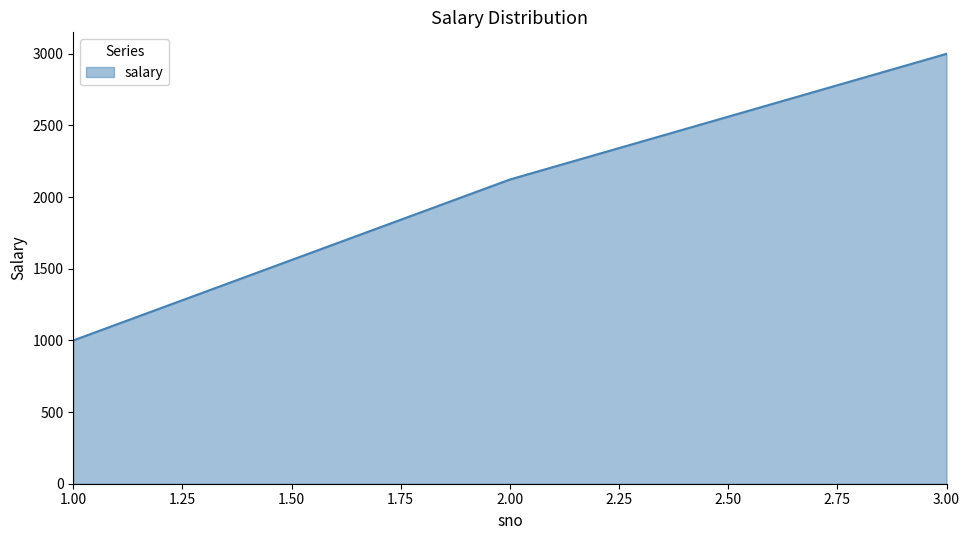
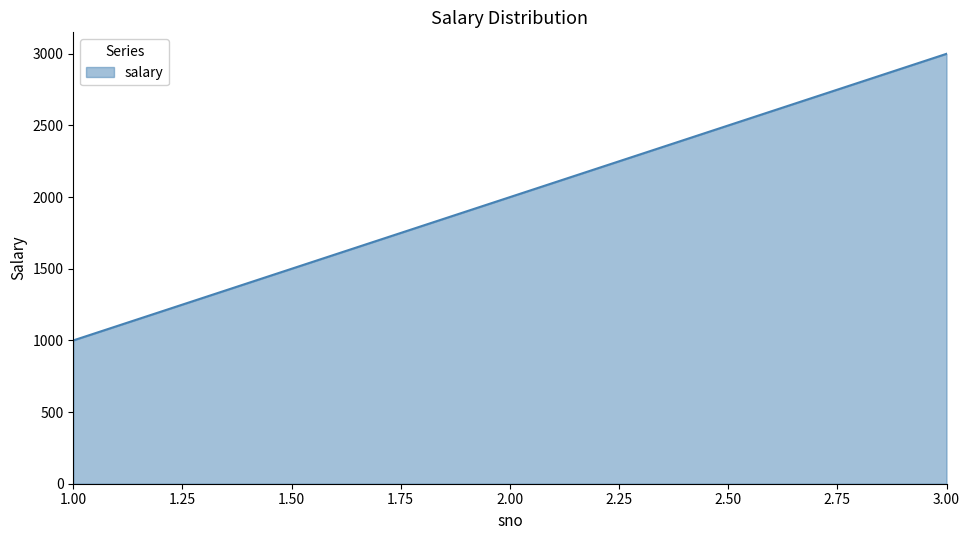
  {
    "1.00": 1000,
-   "2.00": 2120,
+   "2.00": 2000,
    "3.00": 3000
  }
